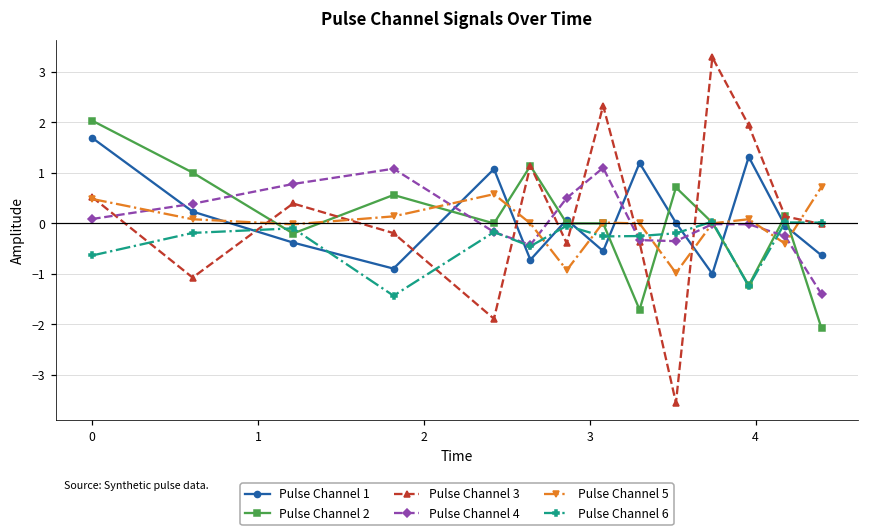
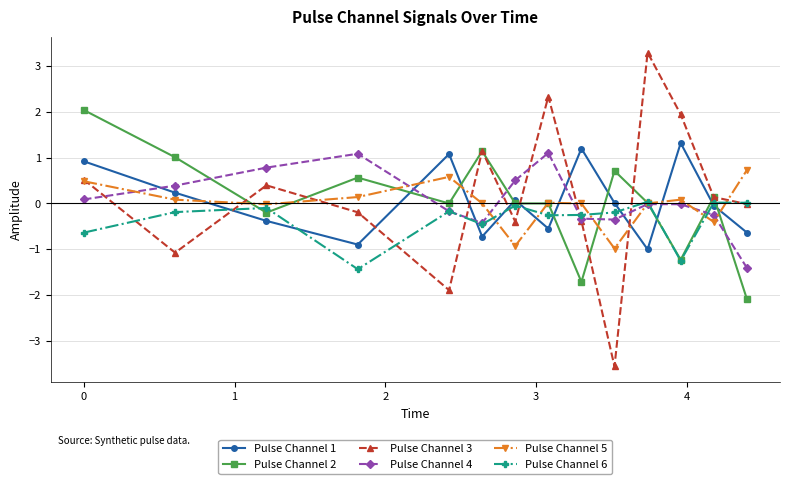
  {
    "Pulse Channel 1": {
-     "0": 1.7
+     "0": 0.9
    },
    "Pulse Channel 2": {
      "0": 2.0
    },
    "Pulse Channel 4": {
      "0": 0.1
    },
    "Pulse Channel 6": {
      "0": -0.6
    }
  }
